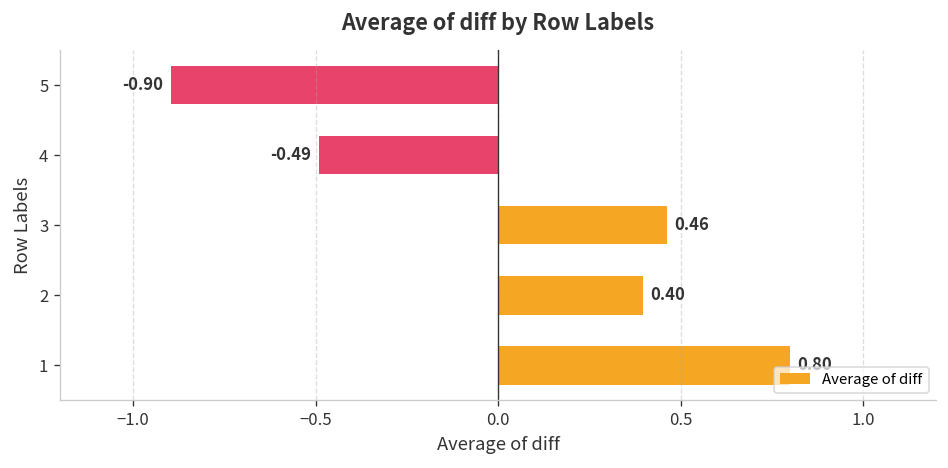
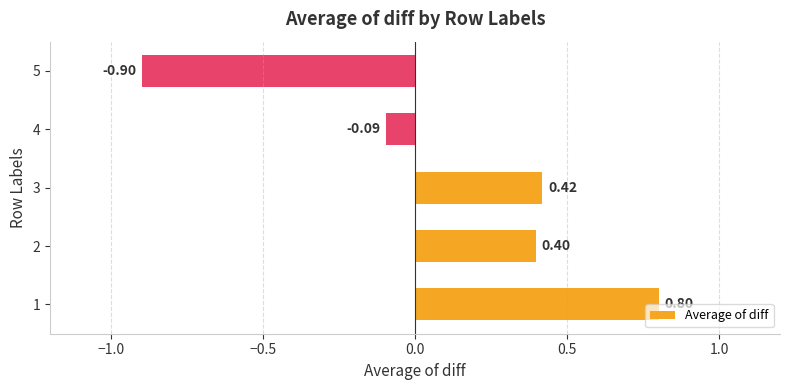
  {
    "5": -0.90,
-   "4": -0.49,
-   "3": 0.46,
+   "4": -0.09,
+   "3": 0.42,
    "2": 0.40
  }
